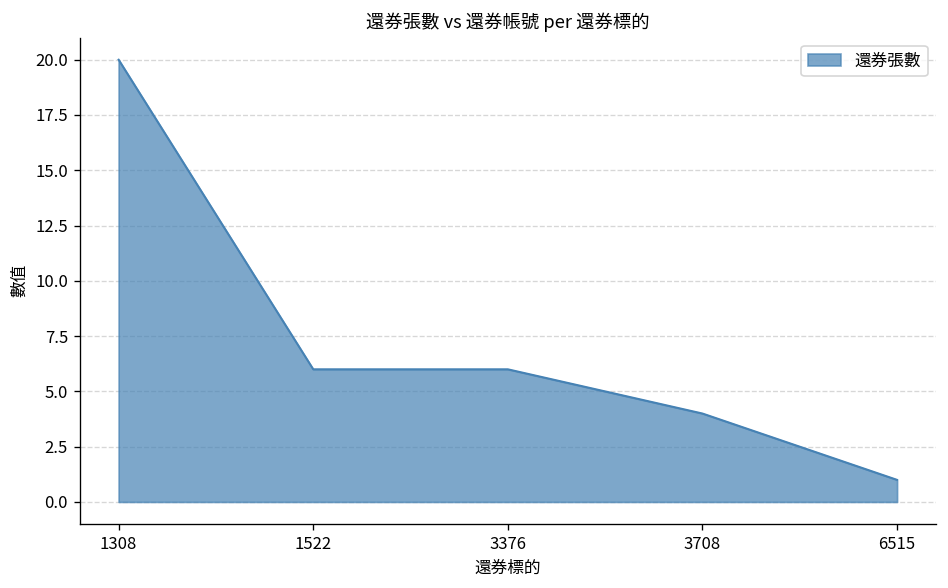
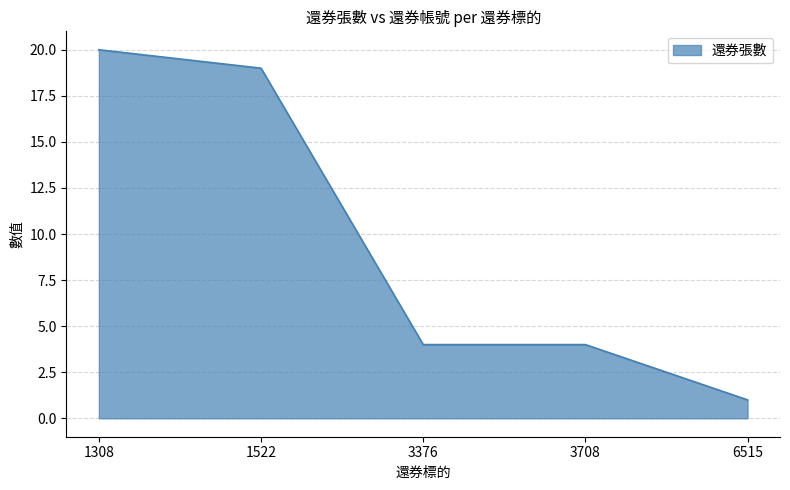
  {
    "1308": 20,
-   "1522": 6,
-   "3376": 6,
+   "1522": 19,
+   "3376": 4,
    "3708": 4,
    "6515": 1
  }
